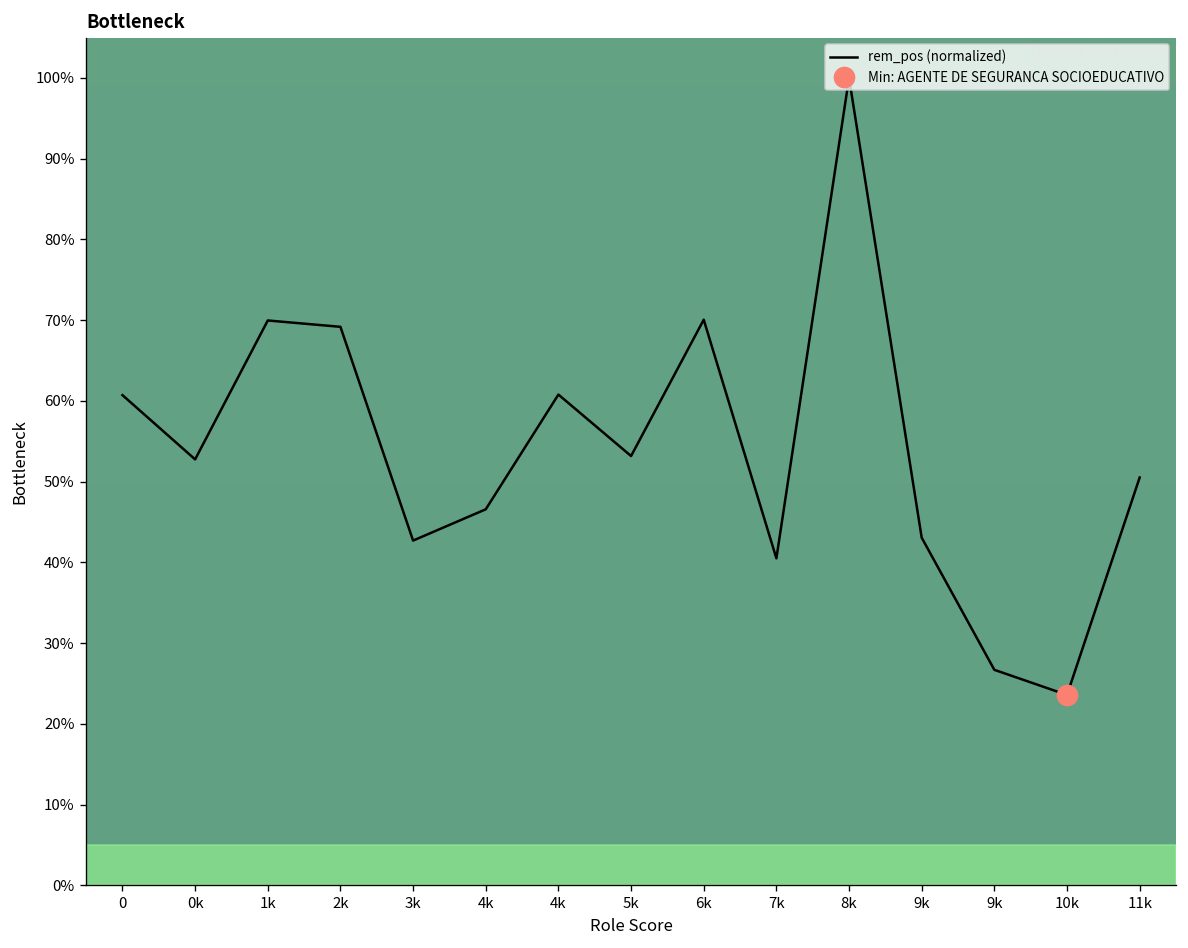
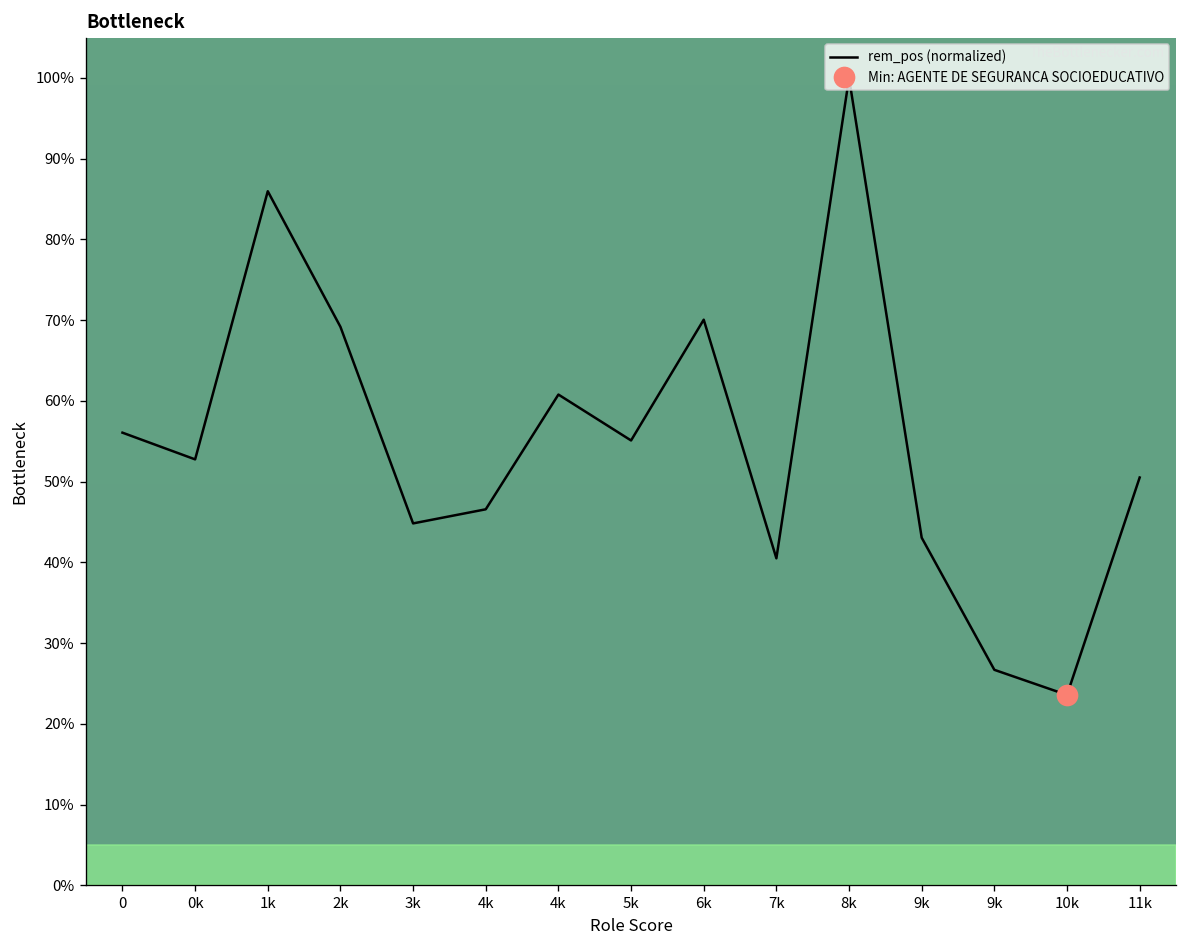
  {
    "rem_pos (normalized)": {
-     "0": "61%",
+     "0": "56%",
      "0k": "53%",
-     "1k": "70%",
+     "1k": "86%",
      "2k": "69%",
-     "3k": "43%",
-     "5k": "53%",
+     "3k": "45%",
+     "5k": "55%",
      "6k": "70%",
      "7k": "40%",
      "11k": "51%"
    }
  }
